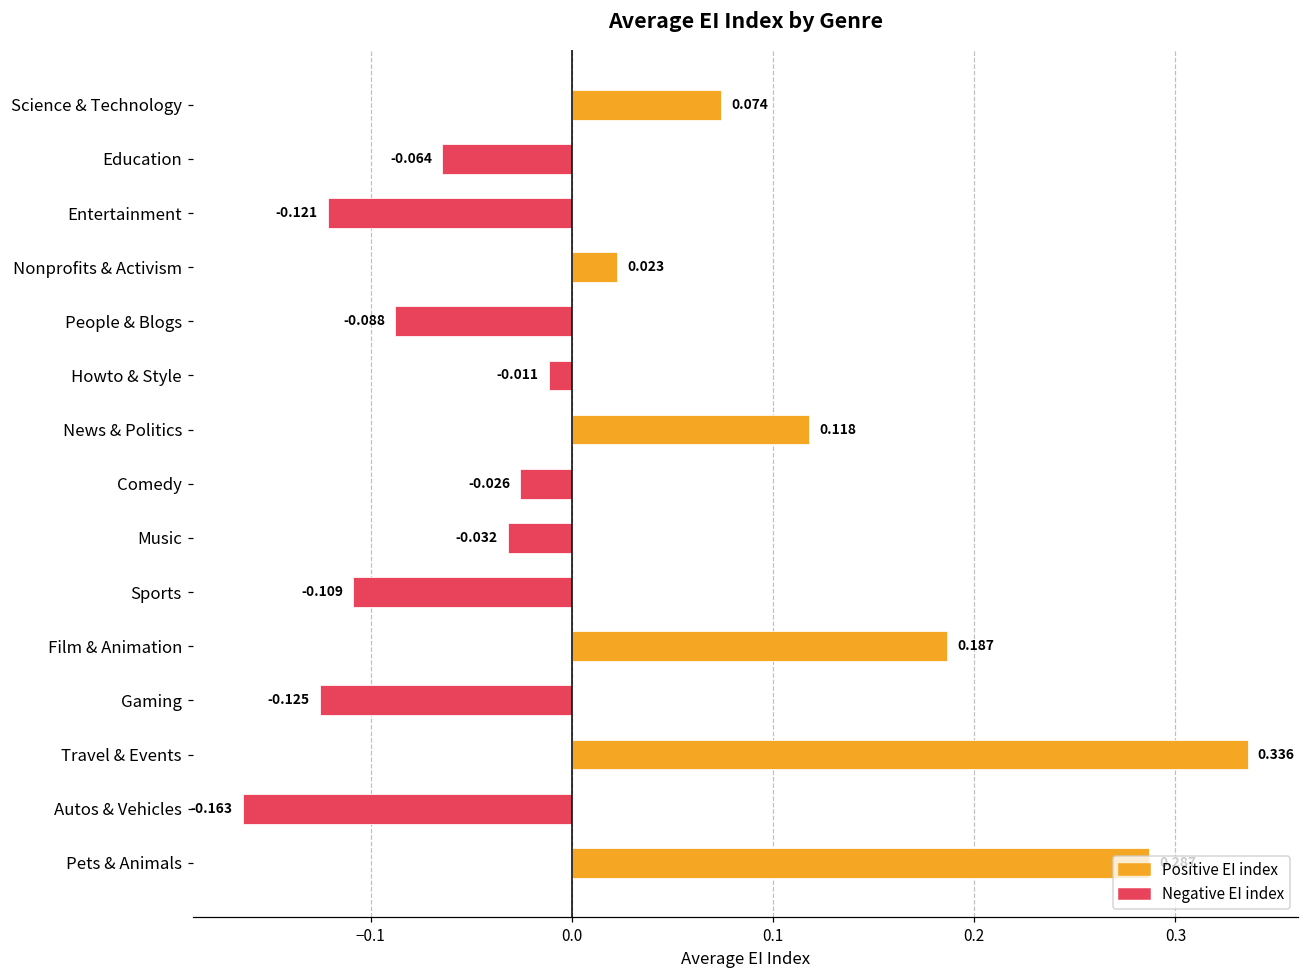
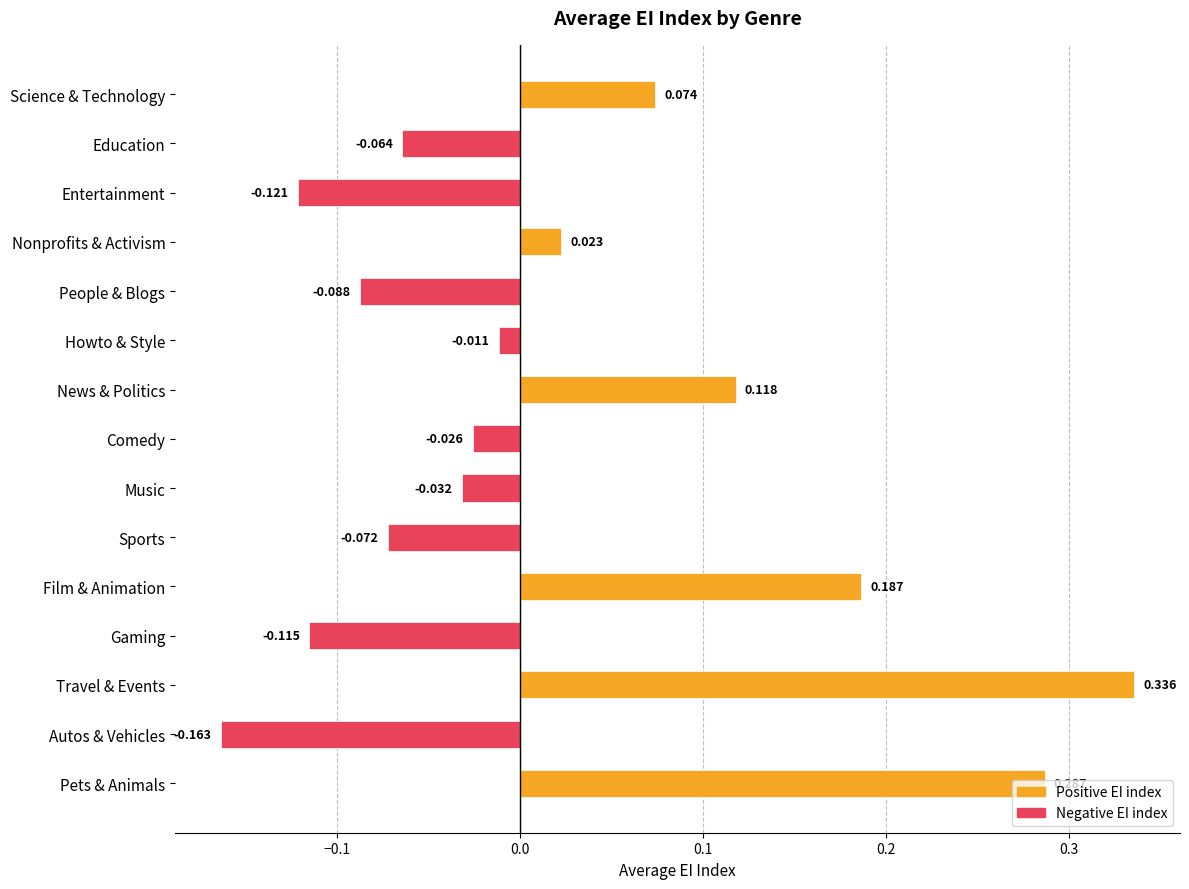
  {
    "Science & Technology": 0.074,
    "Education": -0.064,
    "Entertainment": -0.121,
    "Nonprofits & Activism": 0.023,
    "People & Blogs": -0.088,
    "Howto & Style": -0.011,
    "News & Politics": 0.118,
    "Comedy": -0.026,
    "Music": -0.032,
-   "Sports": -0.109,
+   "Sports": -0.072,
    "Film & Animation": 0.187,
-   "Gaming": -0.125,
+   "Gaming": -0.115,
    "Travel & Events": 0.336,
    "Autos & Vehicles": -0.163
  }
